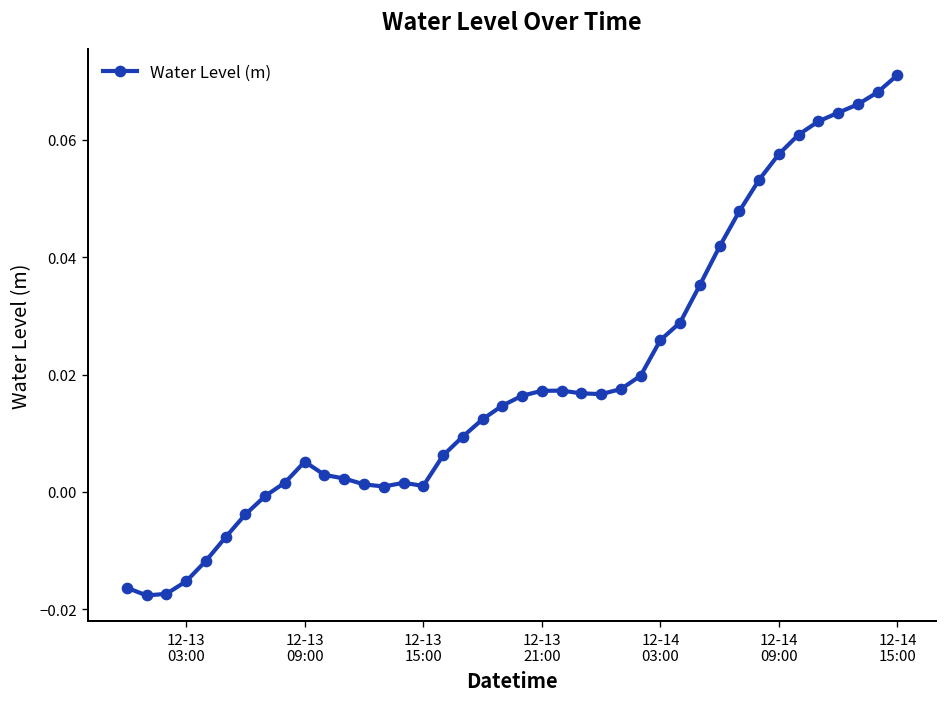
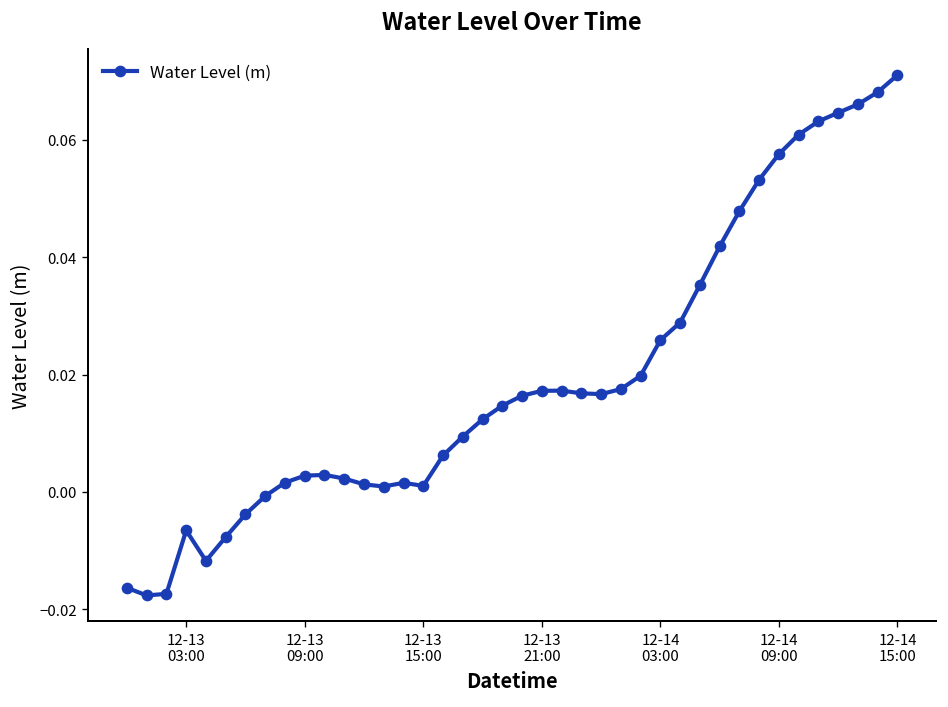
  {
-   "12-13 03:00": -0.015,
-   "12-13 09:00": 0.005,
+   "12-13 03:00": -0.007,
+   "12-13 09:00": 0.003,
    "12-13 15:00": 0.001,
    "12-13 21:00": 0.017,
    "12-14 03:00": 0.026,
    "12-14 09:00": 0.058,
    "12-14 15:00": 0.071
  }
